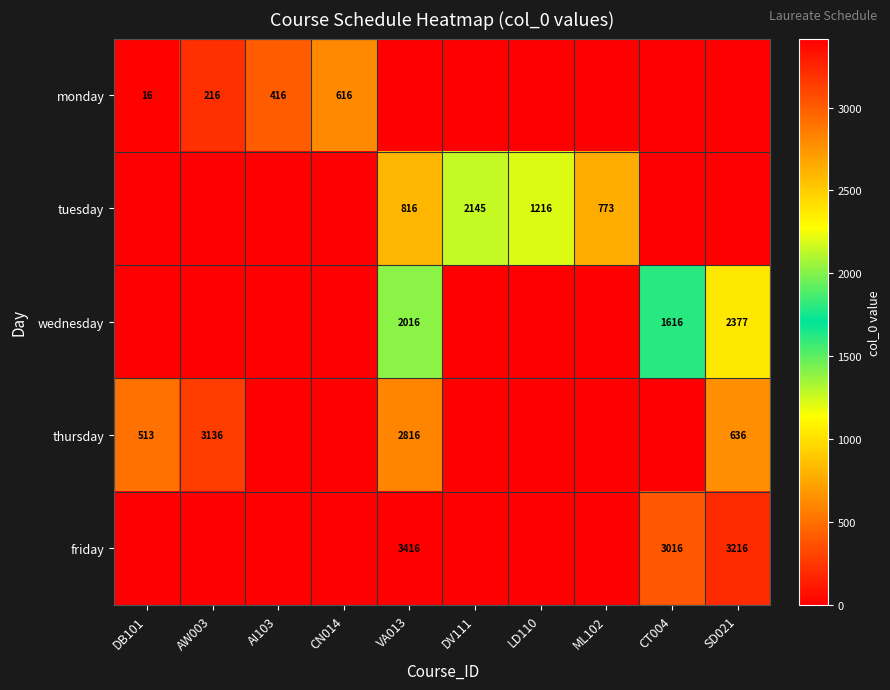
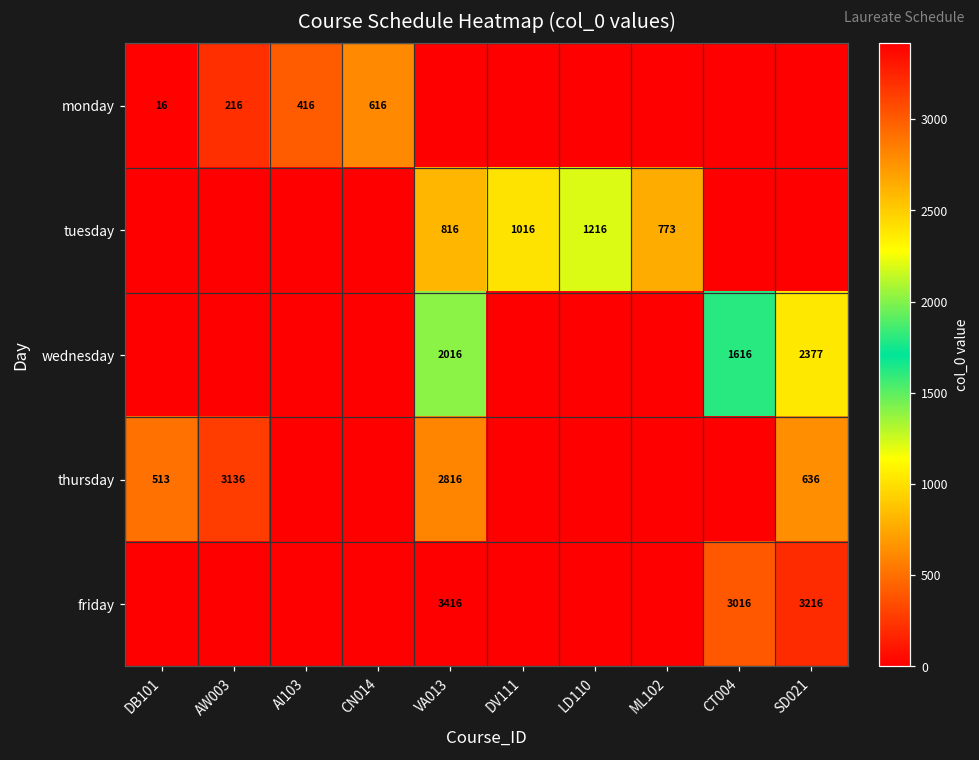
  {
    "monday": {
      "DB101": 16,
      "AW003": 216,
      "AI103": 416,
      "CN014": 616
    },
    "tuesday": {
      "VA013": 816,
-     "DV111": 2145,
+     "DV111": 1016,
      "LD110": 1216,
      "ML102": 773
    },
    "wednesday": {
      "VA013": 2016,
      "CT004": 1616,
      "SD021": 2377
    },
    "thursday": {
      "DB101": 513,
      "AW003": 3136,
      "VA013": 2816,
      "SD021": 636
    },
    "friday": {
      "VA013": 3416,
      "CT004": 3016,
      "SD021": 3216
    }
  }
